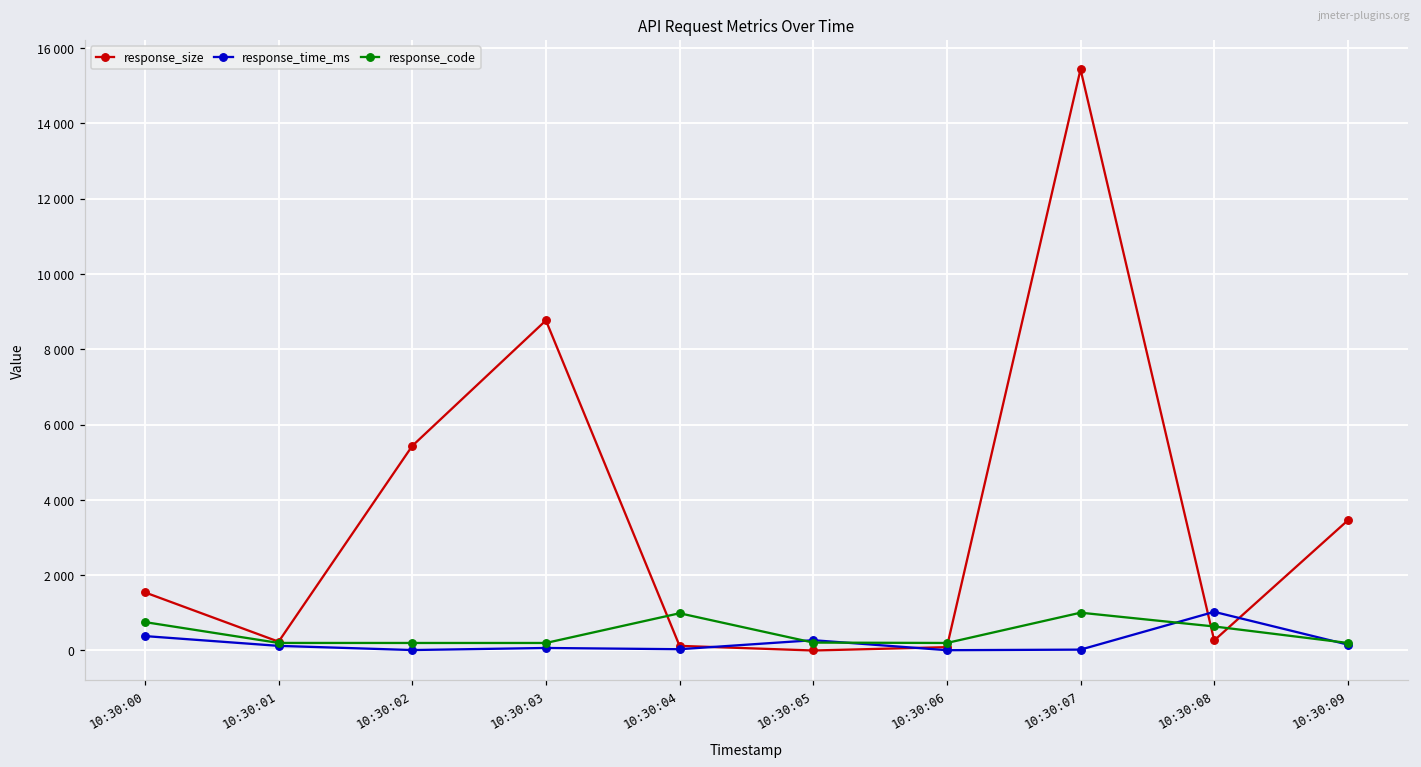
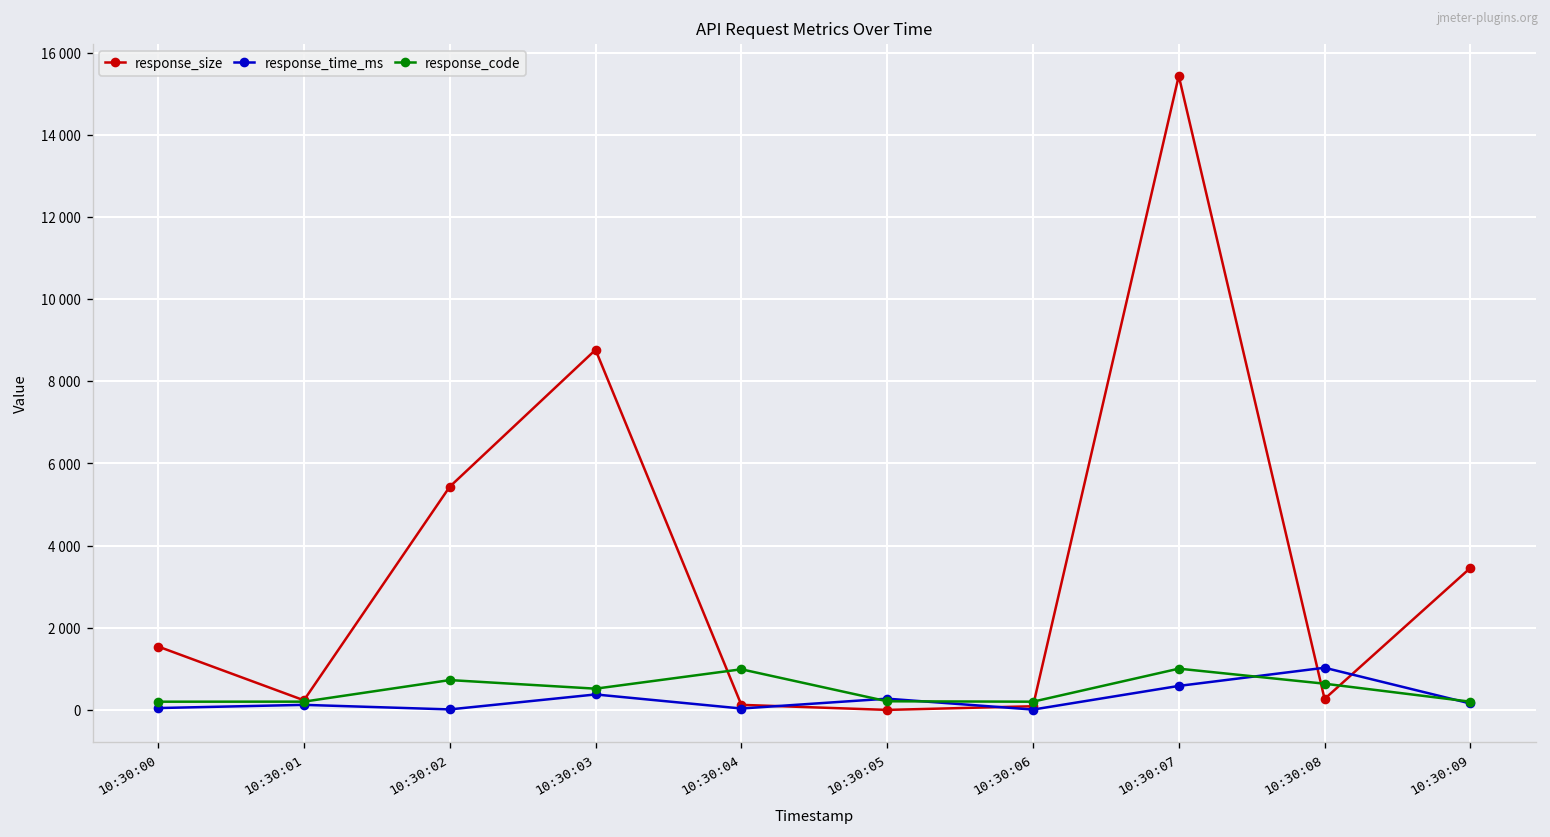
  {
    "response_size": {
      "10:30:00": 1500,
      "10:30:02": 5400,
      "10:30:03": 8800,
      "10:30:04": 100,
      "10:30:05": 0,
      "10:30:06": 100,
      "10:30:07": 15400,
      "10:30:08": 300,
      "10:30:09": 3500
    },
    "response_time_ms": {
-     "10:30:00": 400,
+     "10:30:00": 0,
      "10:30:01": 100,
      "10:30:02": 0,
-     "10:30:03": 100,
+     "10:30:03": 400,
      "10:30:04": 0,
      "10:30:06": 0,
-     "10:30:07": 0,
+     "10:30:07": 600,
      "10:30:08": 1000
    },
    "response_code": {
-     "10:30:00": 800,
-     "10:30:02": 200,
-     "10:30:03": 200,
+     "10:30:00": 200,
+     "10:30:02": 700,
+     "10:30:03": 500,
      "10:30:04": 1000,
      "10:30:06": 200,
      "10:30:07": 1000,
      "10:30:08": 600
    }
  }
